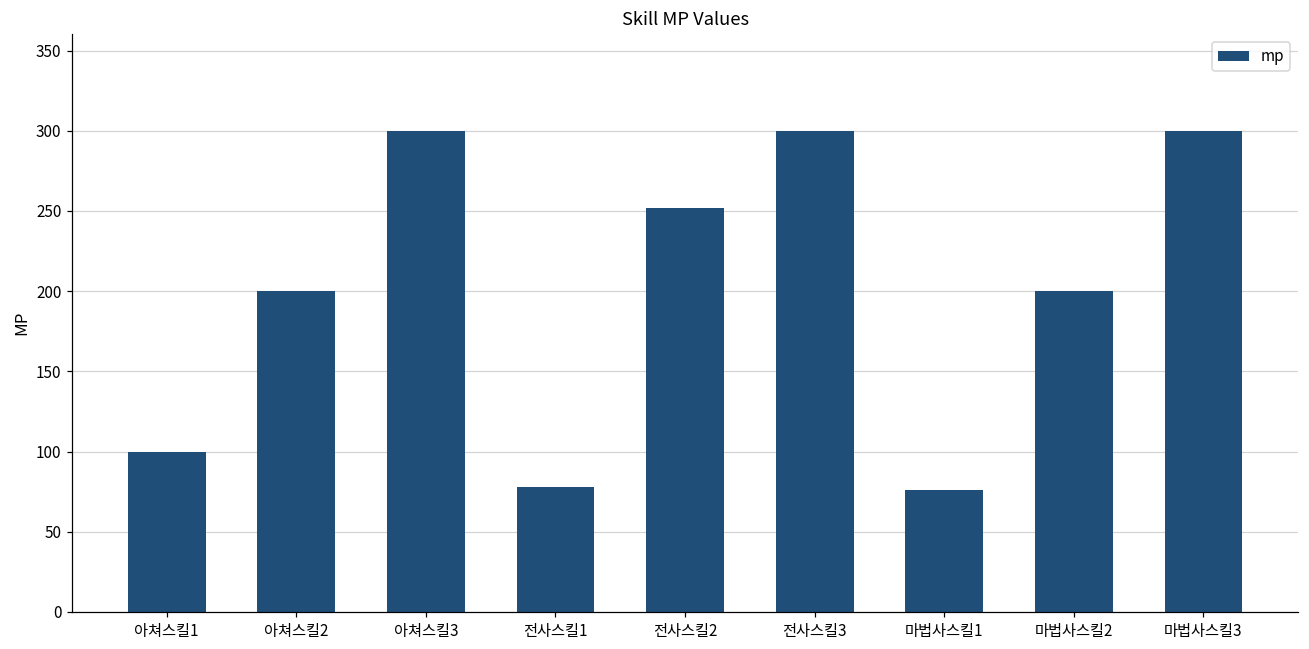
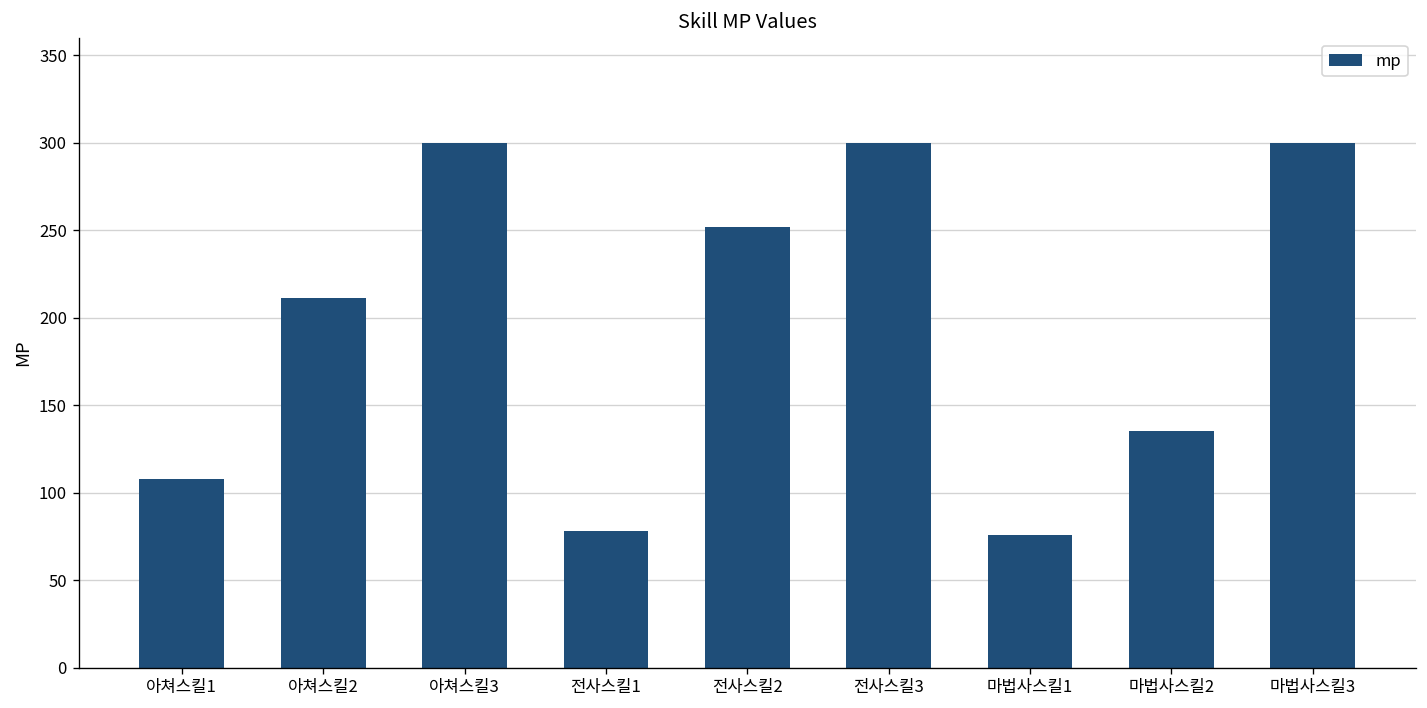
  {
-   "아쳐스킬1": 100,
-   "아쳐스킬2": 200,
+   "아쳐스킬1": 108,
+   "아쳐스킬2": 211,
    "아쳐스킬3": 300,
    "전사스킬1": 78,
    "전사스킬2": 252,
    "전사스킬3": 300,
    "마법사스킬1": 76,
-   "마법사스킬2": 200,
+   "마법사스킬2": 135,
    "마법사스킬3": 300
  }
